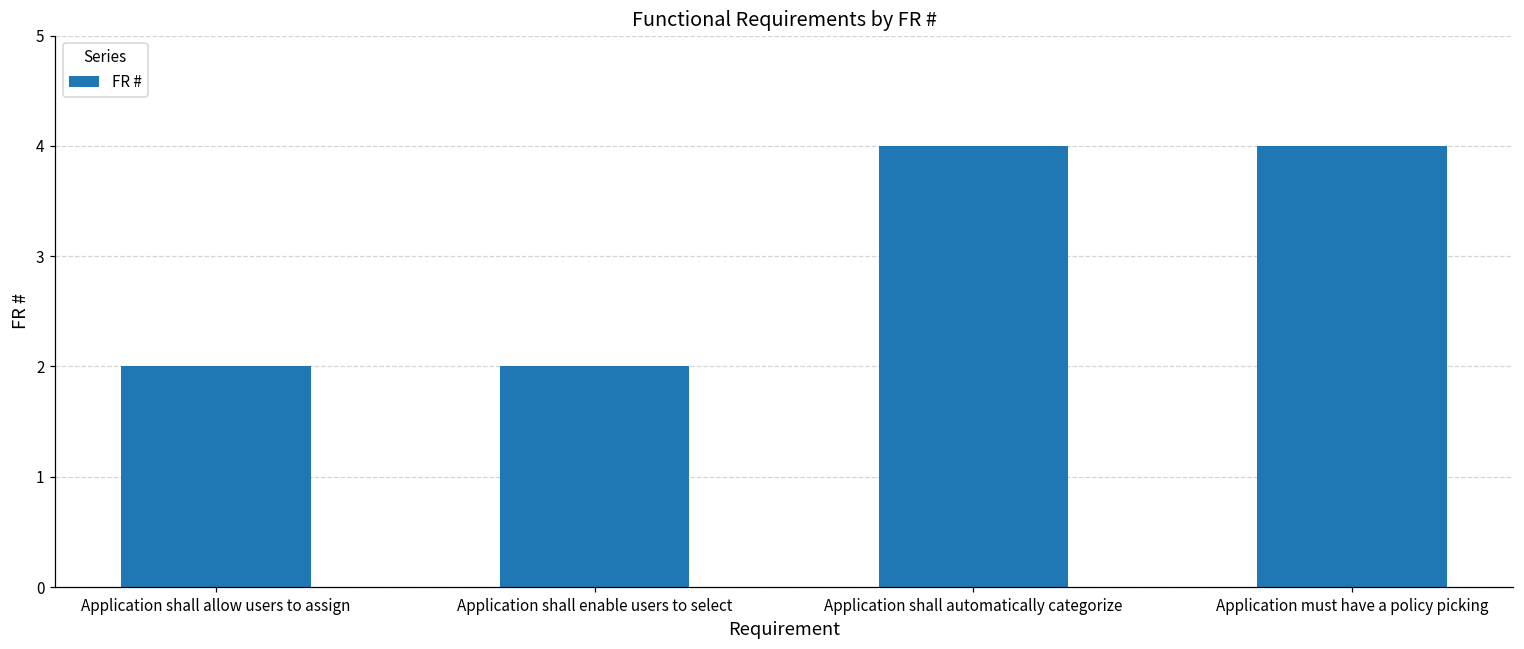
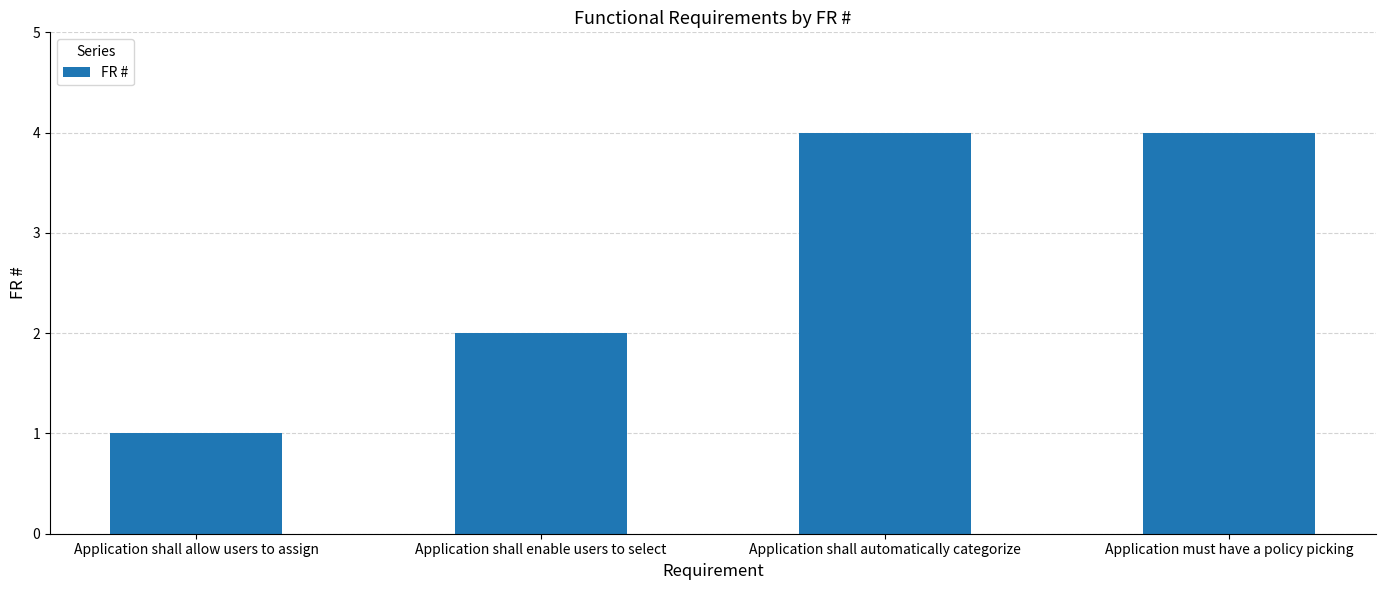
  {
-   "Application shall allow users to assign": 2,
+   "Application shall allow users to assign": 1,
    "Application shall enable users to select": 2,
    "Application shall automatically categorize": 4,
    "Application must have a policy picking": 4
  }
